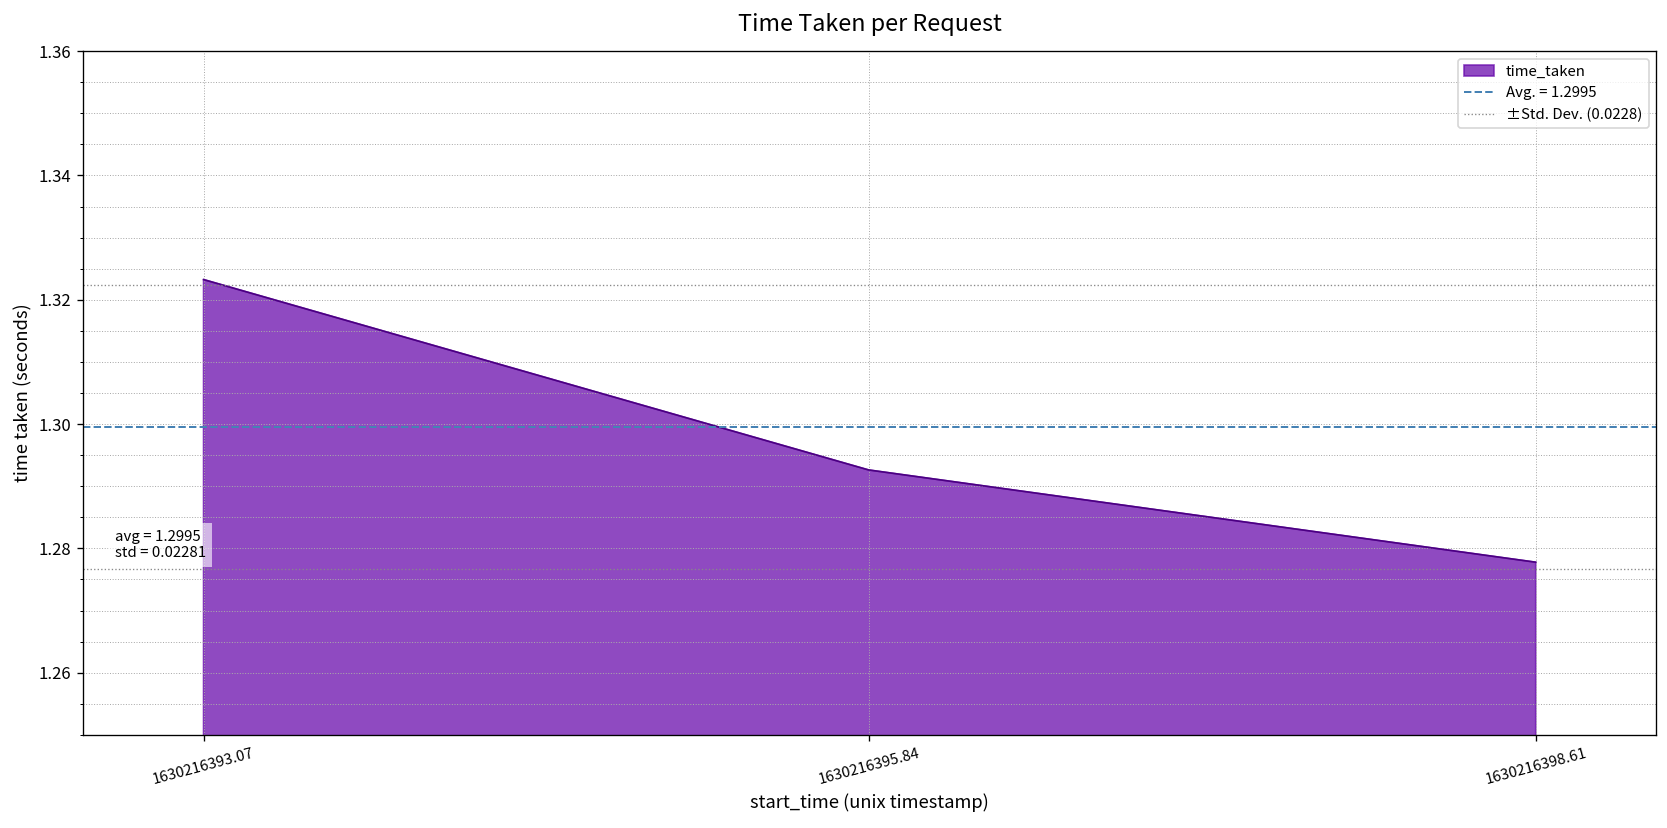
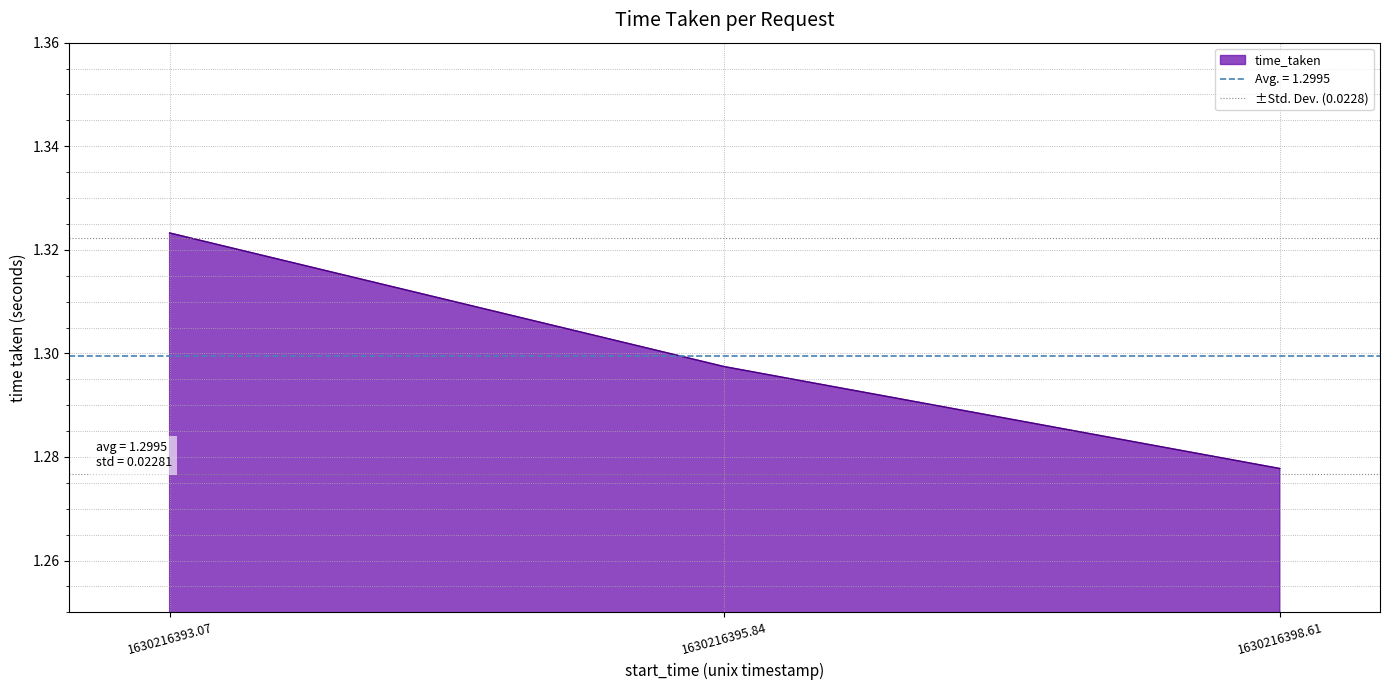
  {
    "1630216393.07": 1.323,
-   "1630216395.84": 1.293,
+   "1630216395.84": 1.297,
    "1630216398.61": 1.278
  }
